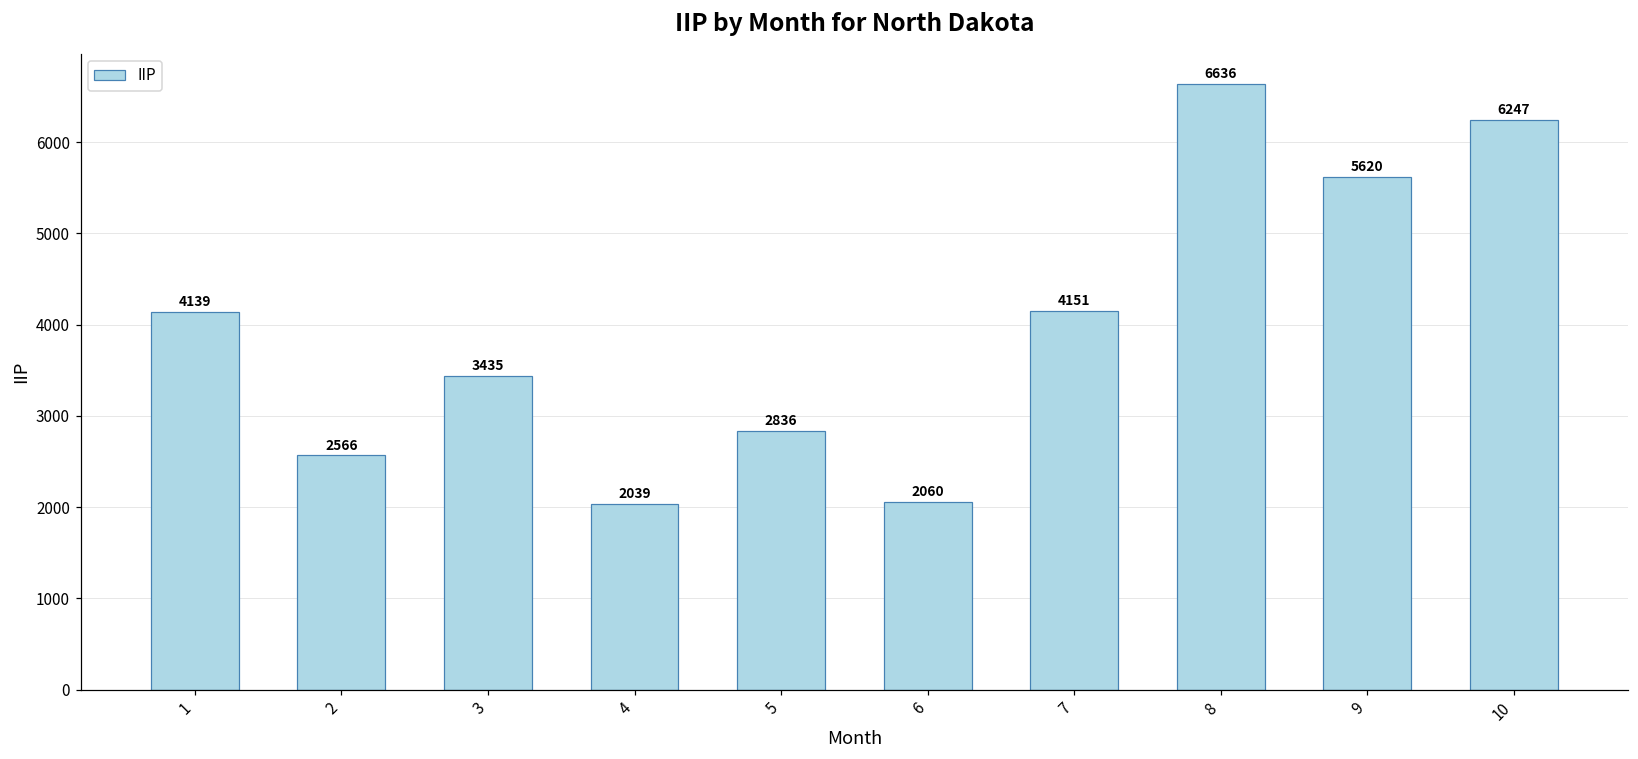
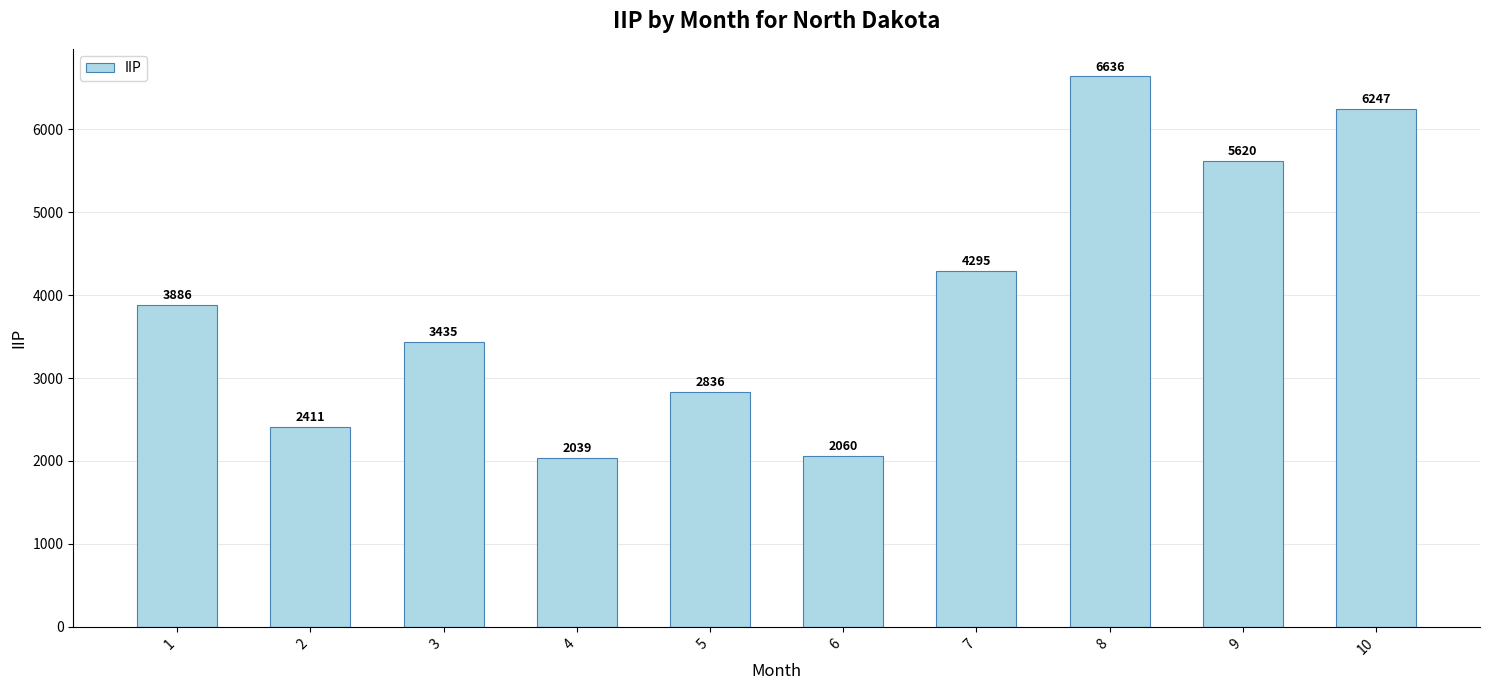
  {
-   "1": 4139,
-   "2": 2566,
+   "1": 3886,
+   "2": 2411,
    "3": 3435,
    "4": 2039,
    "5": 2836,
    "6": 2060,
-   "7": 4151,
+   "7": 4295,
    "8": 6636,
    "9": 5620,
    "10": 6247
  }
